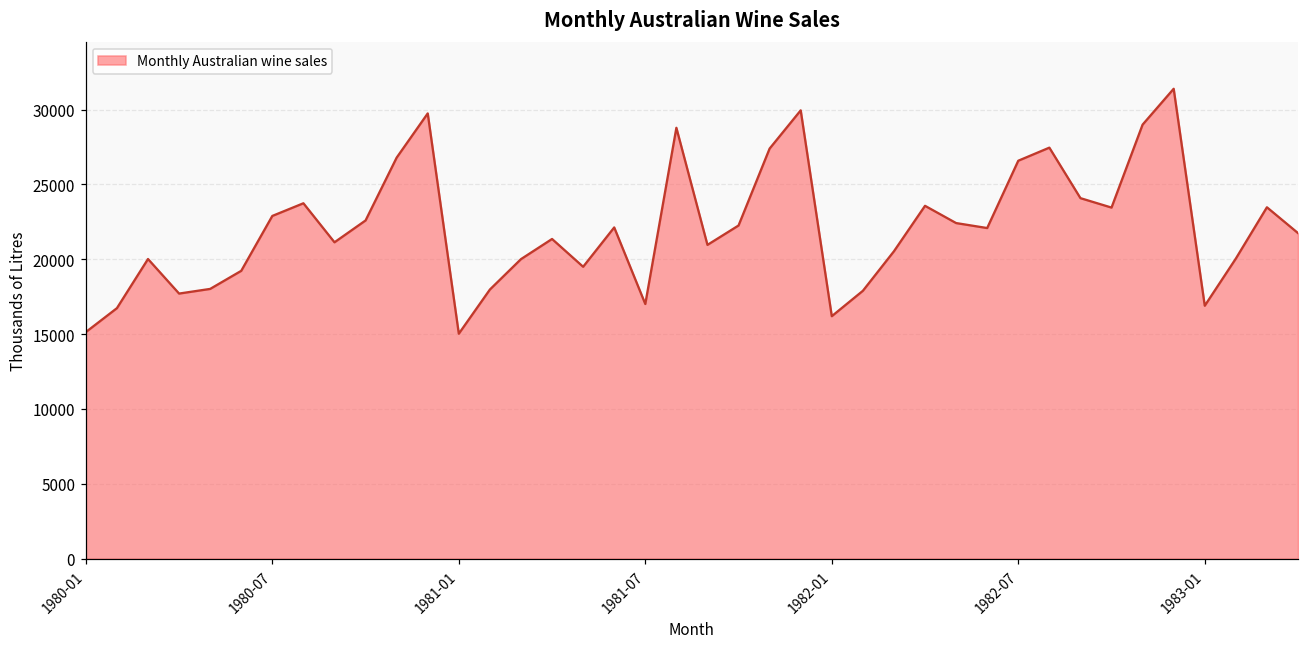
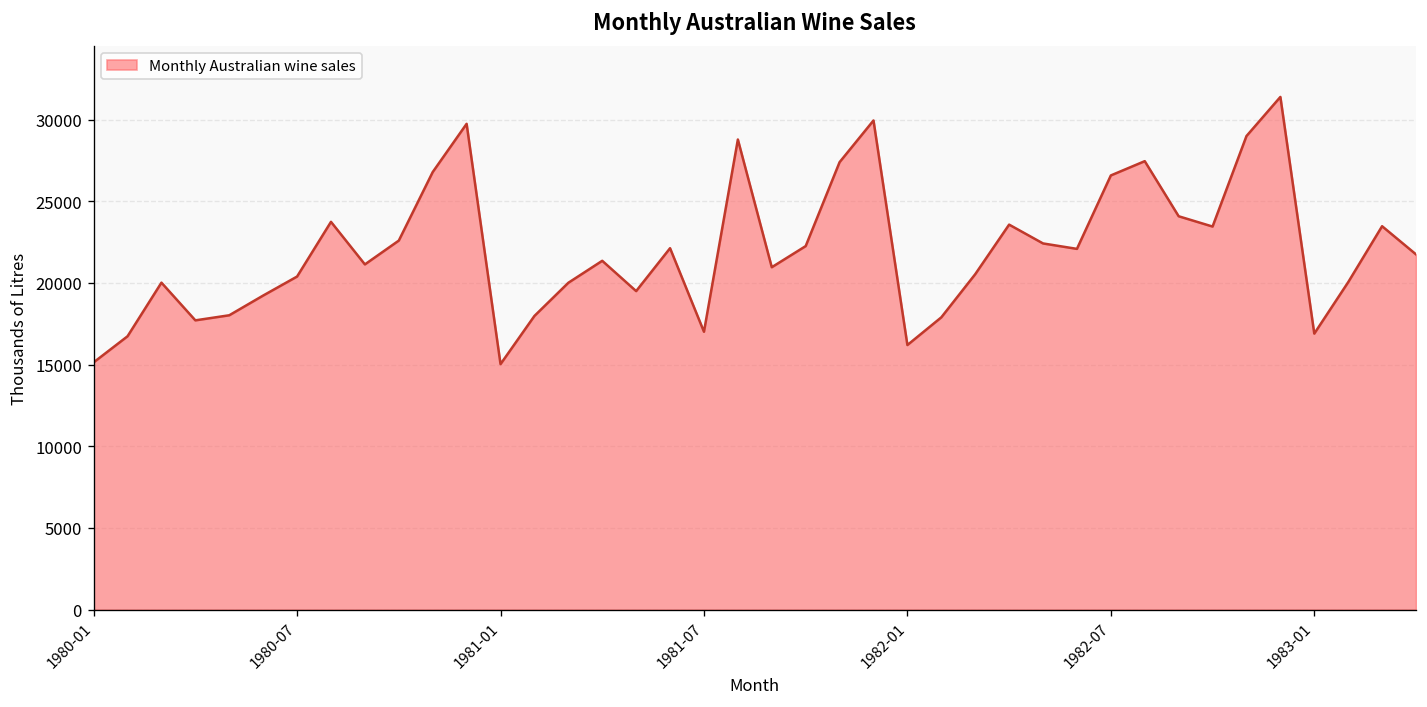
  {
    "1980-01": 15100,
-   "1980-07": 22900,
+   "1980-07": 20400,
    "1981-01": 15000,
    "1981-07": 17000,
    "1982-01": 16200,
    "1982-07": 26600,
    "1983-01": 16900
  }
